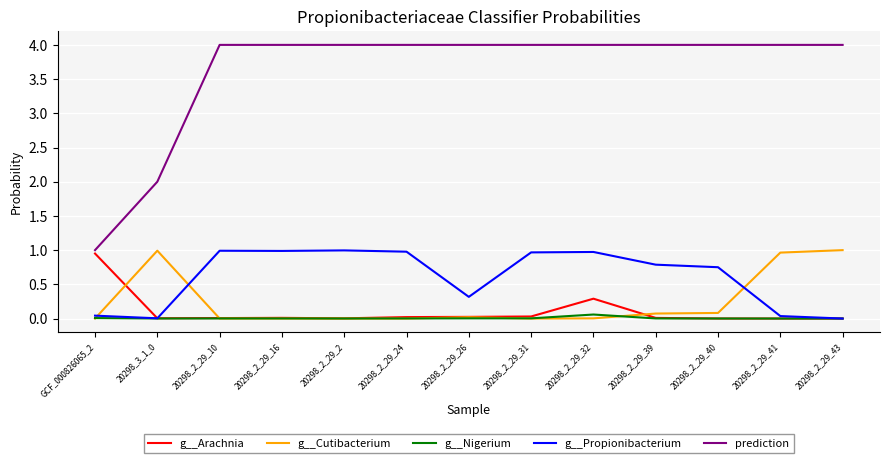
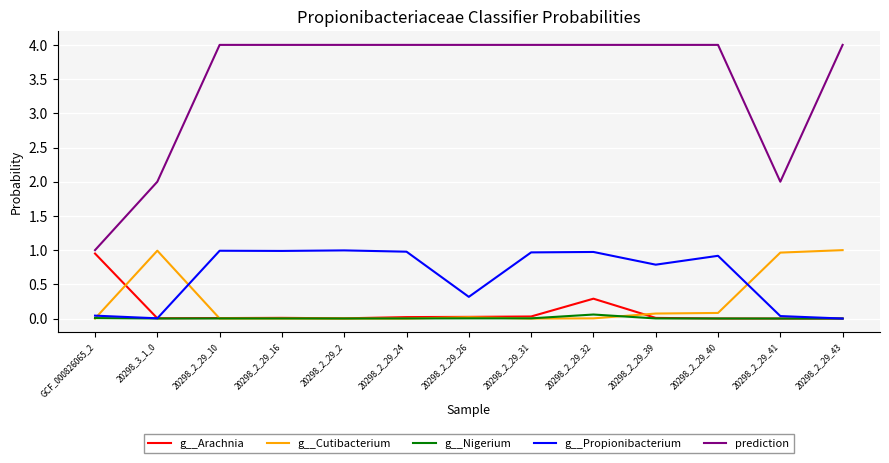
  {
    "g__Arachnia": {
      "GCF_000826065_2": 1.0,
      "20298_2_29_32": 0.3
    },
    "g__Cutibacterium": {
      "20298_3_1_0": 1.0,
      "20298_2_29_32": 0.0,
      "20298_2_29_39": 0.1,
      "20298_2_29_40": 0.1,
      "20298_2_29_41": 1.0,
      "20298_2_29_43": 1.0
    },
    "g__Nigerium": {
      "20298_2_29_32": 0.1
    },
    "g__Propionibacterium": {
      "20298_2_29_10": 1.0,
      "20298_2_29_16": 1.0,
      "20298_2_29_2": 1.0,
      "20298_2_29_24": 1.0,
      "20298_2_29_26": 0.3,
      "20298_2_29_31": 1.0,
      "20298_2_29_32": 1.0,
      "20298_2_29_39": 0.8,
-     "20298_2_29_40": 0.8
+     "20298_2_29_40": 0.9
    },
    "prediction": {
      "GCF_000826065_2": 1,
      "20298_3_1_0": 2,
      "20298_2_29_10": 4,
      "20298_2_29_16": 4,
      "20298_2_29_2": 4,
      "20298_2_29_24": 4,
      "20298_2_29_26": 4,
      "20298_2_29_31": 4,
      "20298_2_29_32": 4,
      "20298_2_29_39": 4,
      "20298_2_29_40": 4,
-     "20298_2_29_41": 4,
+     "20298_2_29_41": 2,
      "20298_2_29_43": 4
    }
  }
